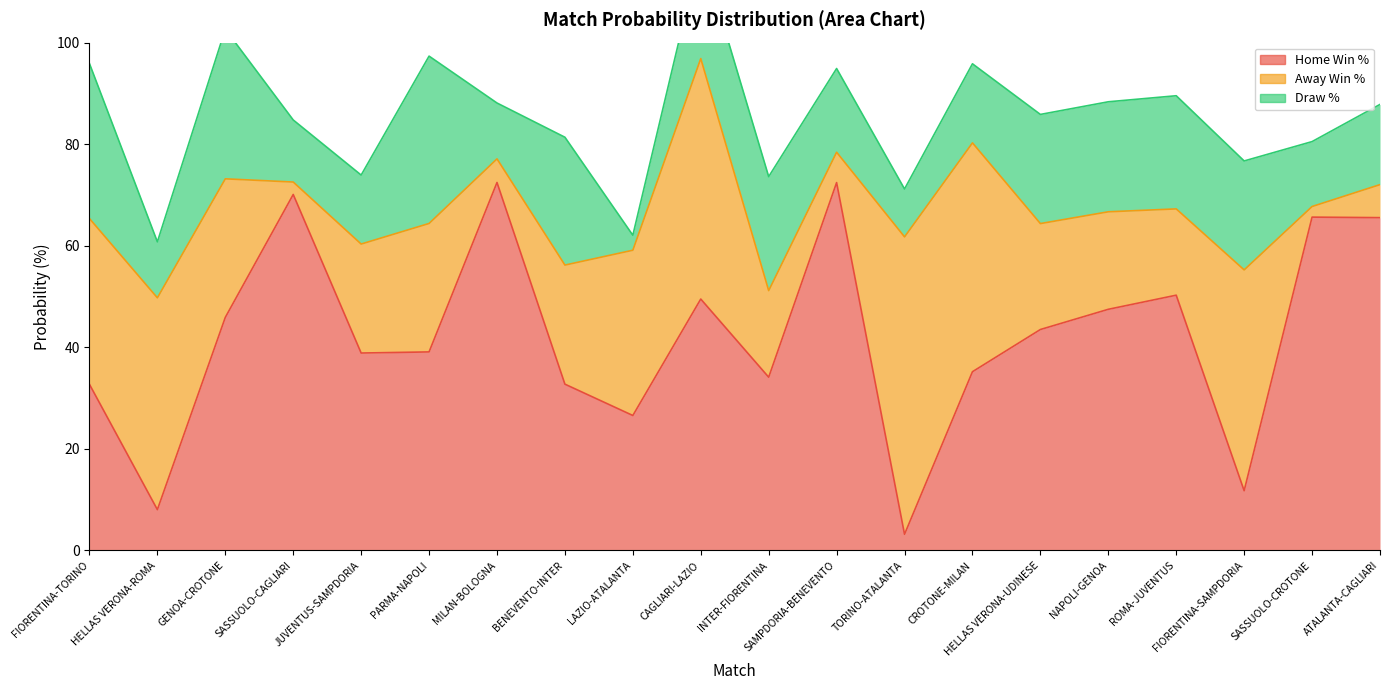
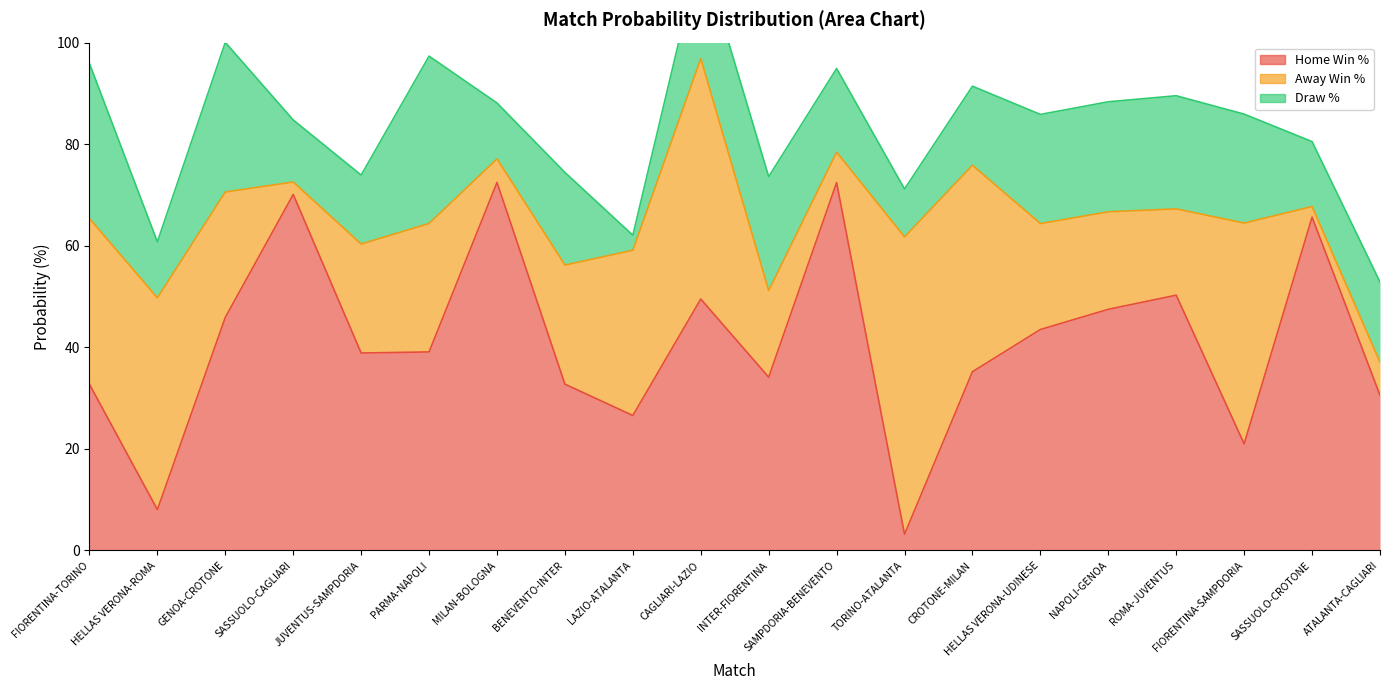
  {
    "Home Win %": {
      "FIORENTINA-TORINO": 33,
      "HELLAS VERONA-ROMA": 8,
      "GENOA-CROTONE": 46,
      "SASSUOLO-CAGLIARI": 70,
      "JUVENTUS-SAMPDORIA": 39,
      "PARMA-NAPOLI": 39,
      "MILAN-BOLOGNA": 72,
      "BENEVENTO-INTER": 33,
      "LAZIO-ATALANTA": 27,
      "CAGLIARI-LAZIO": 50,
      "INTER-FIORENTINA": 34,
      "SAMPDORIA-BENEVENTO": 72,
      "TORINO-ATALANTA": 3,
      "CROTONE-MILAN": 35,
      "HELLAS VERONA-UDINESE": 44,
      "NAPOLI-GENOA": 47,
      "ROMA-JUVENTUS": 50,
-     "FIORENTINA-SAMPDORIA": 12,
+     "FIORENTINA-SAMPDORIA": 21,
      "SASSUOLO-CROTONE": 66,
-     "ATALANTA-CAGLIARI": 66
+     "ATALANTA-CAGLIARI": 31
    },
    "Away Win %": {
      "FIORENTINA-TORINO": 33,
      "HELLAS VERONA-ROMA": 42,
-     "GENOA-CROTONE": 27,
+     "GENOA-CROTONE": 25,
      "SASSUOLO-CAGLIARI": 2,
      "JUVENTUS-SAMPDORIA": 21,
      "PARMA-NAPOLI": 25,
      "MILAN-BOLOGNA": 5,
      "BENEVENTO-INTER": 23,
      "LAZIO-ATALANTA": 33,
      "CAGLIARI-LAZIO": 47,
      "INTER-FIORENTINA": 17,
      "SAMPDORIA-BENEVENTO": 6,
      "TORINO-ATALANTA": 59,
-     "CROTONE-MILAN": 45,
+     "CROTONE-MILAN": 41,
      "HELLAS VERONA-UDINESE": 21,
      "NAPOLI-GENOA": 19,
      "ROMA-JUVENTUS": 17,
      "FIORENTINA-SAMPDORIA": 43,
      "SASSUOLO-CROTONE": 2,
      "ATALANTA-CAGLIARI": 7
    },
    "Draw %": {
      "FIORENTINA-TORINO": 31,
      "HELLAS VERONA-ROMA": 11,
      "SASSUOLO-CAGLIARI": 12,
      "JUVENTUS-SAMPDORIA": 14,
      "PARMA-NAPOLI": 33,
      "MILAN-BOLOGNA": 11,
-     "BENEVENTO-INTER": 25,
+     "BENEVENTO-INTER": 18,
      "LAZIO-ATALANTA": 3,
      "INTER-FIORENTINA": 22,
      "SAMPDORIA-BENEVENTO": 16,
      "TORINO-ATALANTA": 9,
      "CROTONE-MILAN": 16,
      "HELLAS VERONA-UDINESE": 21,
      "NAPOLI-GENOA": 22,
      "ROMA-JUVENTUS": 22,
      "FIORENTINA-SAMPDORIA": 21,
      "SASSUOLO-CROTONE": 13,
      "ATALANTA-CAGLIARI": 16
    }
  }
